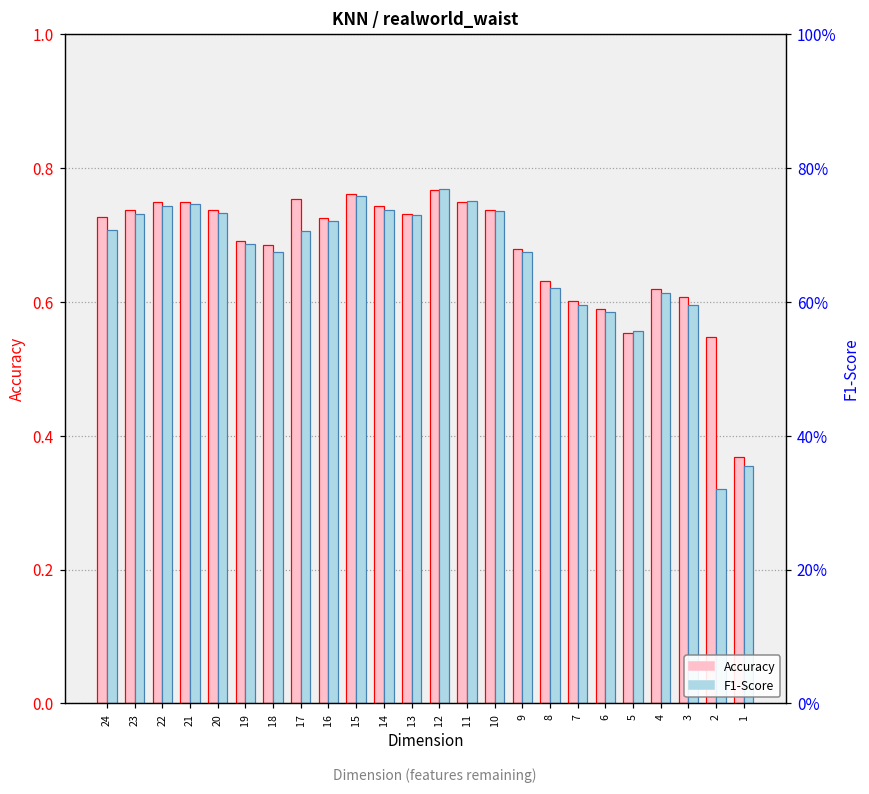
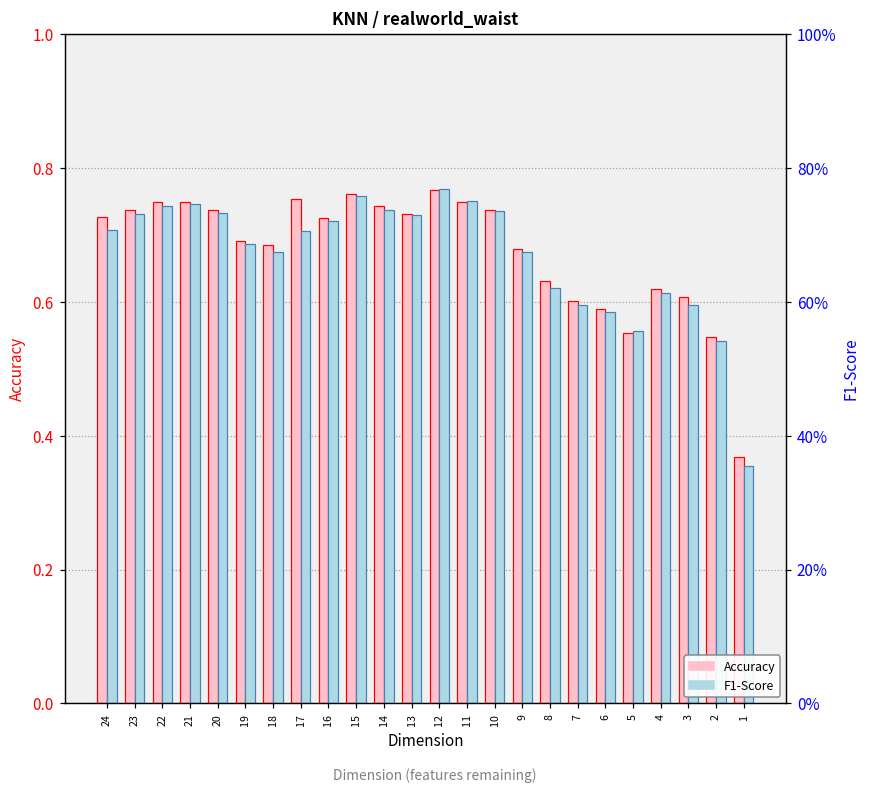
  {
    "Accuracy": {
      "24": 0.73,
      "23": 0.74,
      "22": 0.75,
      "21": 0.75,
      "20": 0.74,
      "19": 0.69,
      "18": 0.68,
      "17": 0.75,
      "16": 0.73,
      "15": 0.76,
      "14": 0.74,
      "13": 0.73,
      "12": 0.77,
      "11": 0.75,
      "10": 0.74,
      "9": 0.68,
      "8": 0.63,
      "7": 0.60,
      "6": 0.59,
      "5": 0.55,
      "4": 0.62,
      "3": 0.61,
      "2": 0.55,
      "1": 0.37
    },
    "F1-Score": {
      "24": 0.71,
      "23": 0.73,
      "22": 0.74,
      "21": 0.75,
      "20": 0.73,
      "19": 0.69,
      "18": 0.67,
      "17": 0.71,
      "16": 0.72,
      "15": 0.76,
      "14": 0.74,
      "13": 0.73,
      "12": 0.77,
      "11": 0.75,
      "10": 0.74,
      "9": 0.67,
      "8": 0.62,
      "7": 0.59,
      "6": 0.59,
      "5": 0.56,
      "4": 0.61,
      "3": 0.60,
-     "2": 0.32,
+     "2": 0.54,
      "1": 0.35
    }
  }
